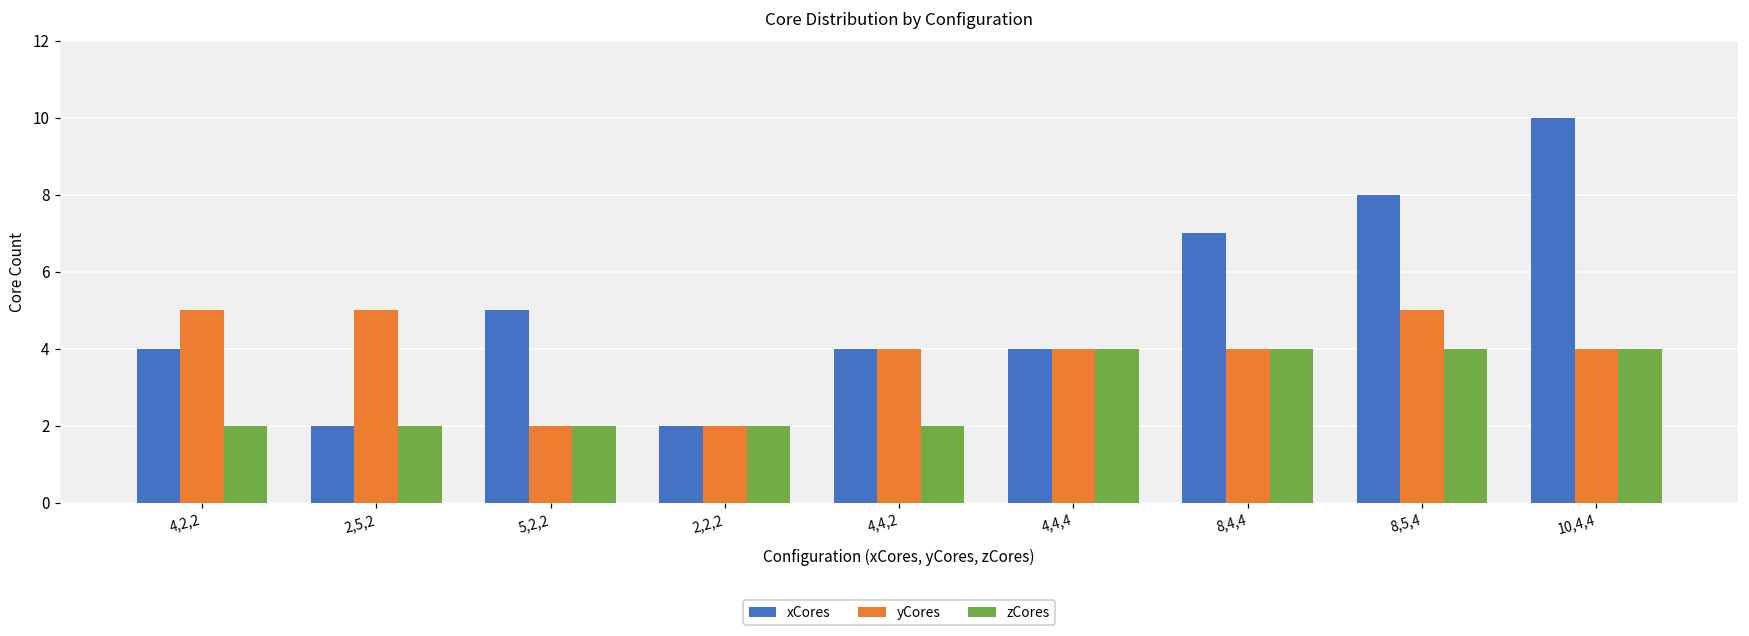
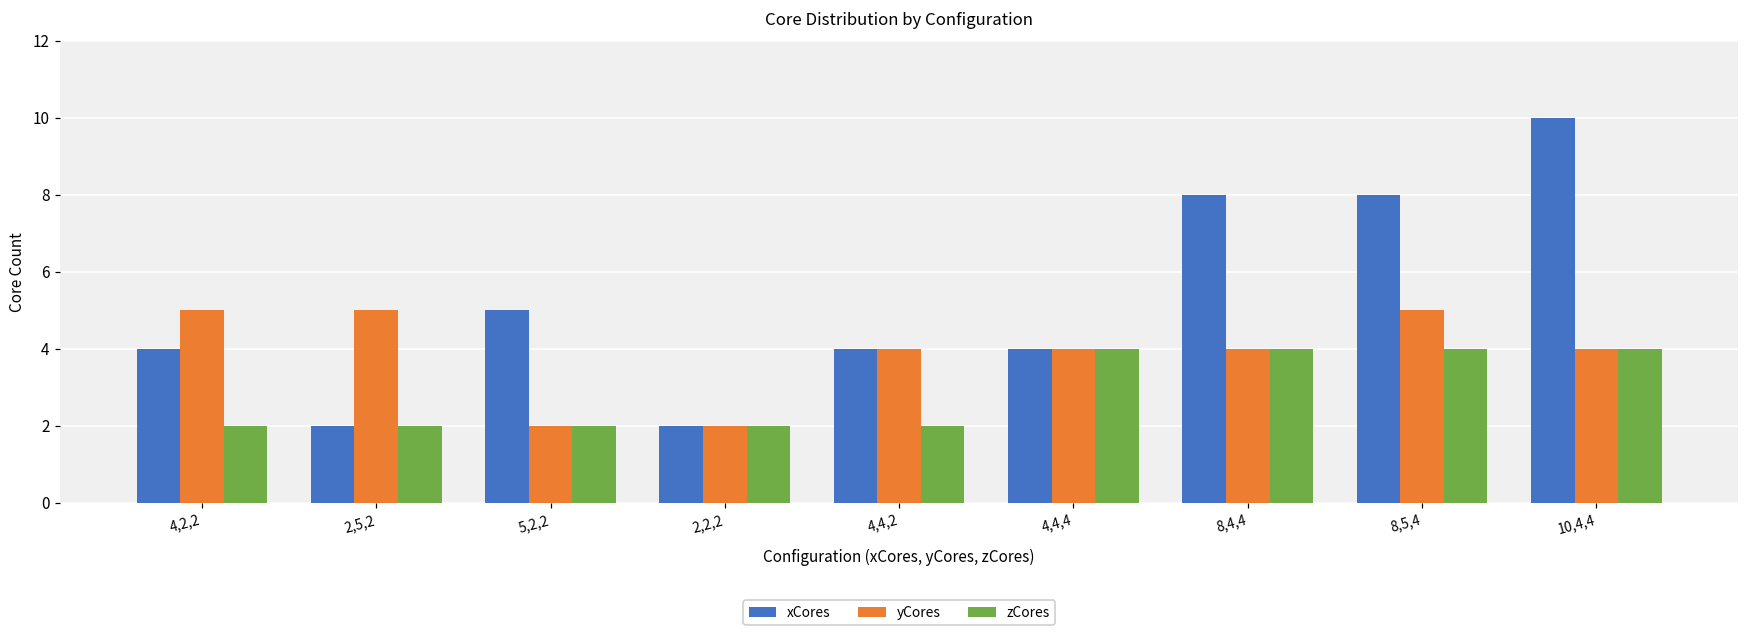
  {
    "xCores": {
      "4,2,2": 4,
      "2,5,2": 2,
      "5,2,2": 5,
      "2,2,2": 2,
      "4,4,2": 4,
      "4,4,4": 4,
-     "8,4,4": 7,
+     "8,4,4": 8,
      "8,5,4": 8,
      "10,4,4": 10
    },
    "yCores": {
      "4,2,2": 5,
      "2,5,2": 5,
      "5,2,2": 2,
      "2,2,2": 2,
      "4,4,2": 4,
      "4,4,4": 4,
      "8,4,4": 4,
      "8,5,4": 5,
      "10,4,4": 4
    },
    "zCores": {
      "4,2,2": 2,
      "2,5,2": 2,
      "5,2,2": 2,
      "2,2,2": 2,
      "4,4,2": 2,
      "4,4,4": 4,
      "8,4,4": 4,
      "8,5,4": 4,
      "10,4,4": 4
    }
  }
